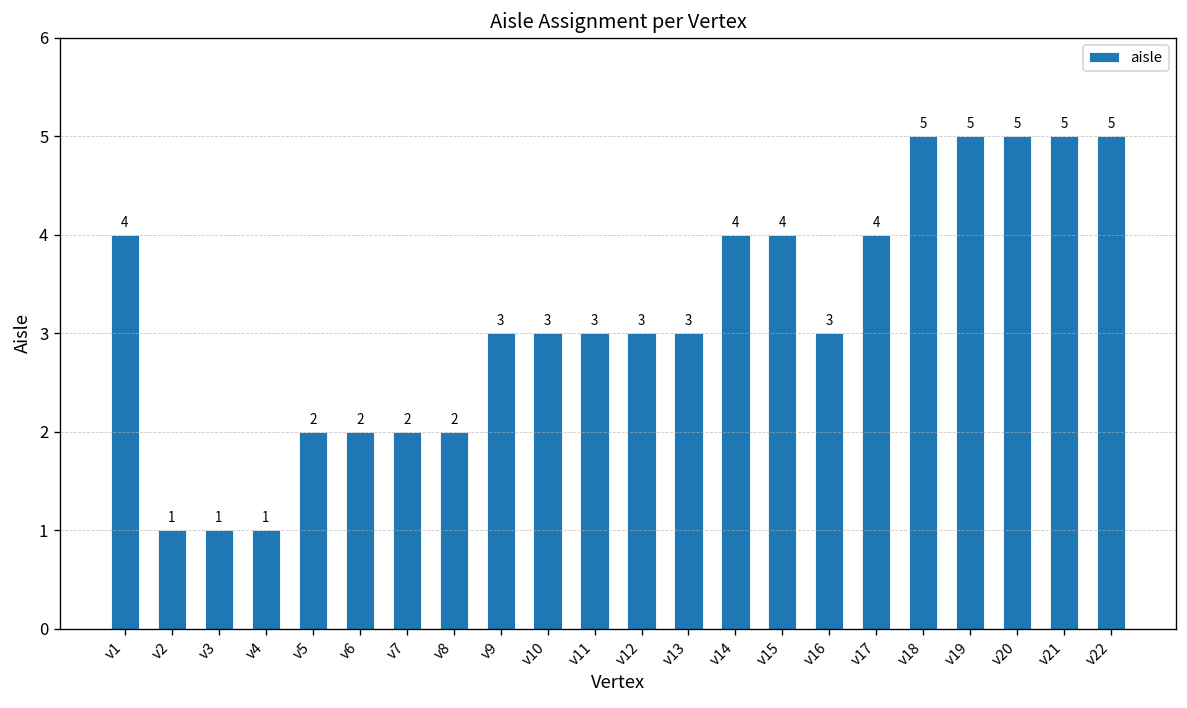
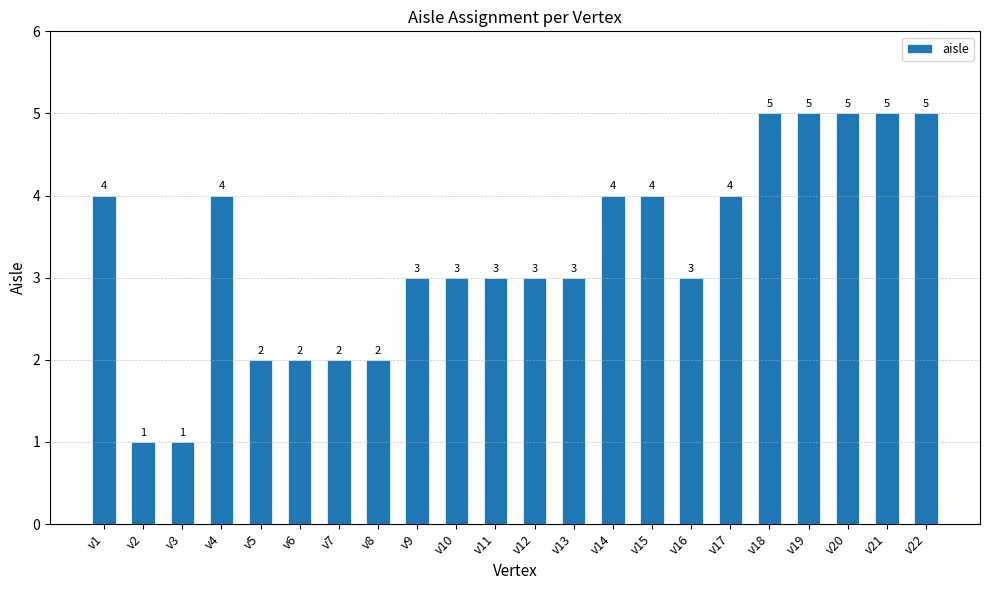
  {
    "v1": 4,
    "v2": 1,
    "v3": 1,
-   "v4": 1,
+   "v4": 4,
    "v5": 2,
    "v6": 2,
    "v7": 2,
    "v8": 2,
    "v9": 3,
    "v10": 3,
    "v11": 3,
    "v12": 3,
    "v13": 3,
    "v14": 4,
    "v15": 4,
    "v16": 3,
    "v17": 4,
    "v18": 5,
    "v19": 5,
    "v20": 5,
    "v21": 5,
    "v22": 5
  }
